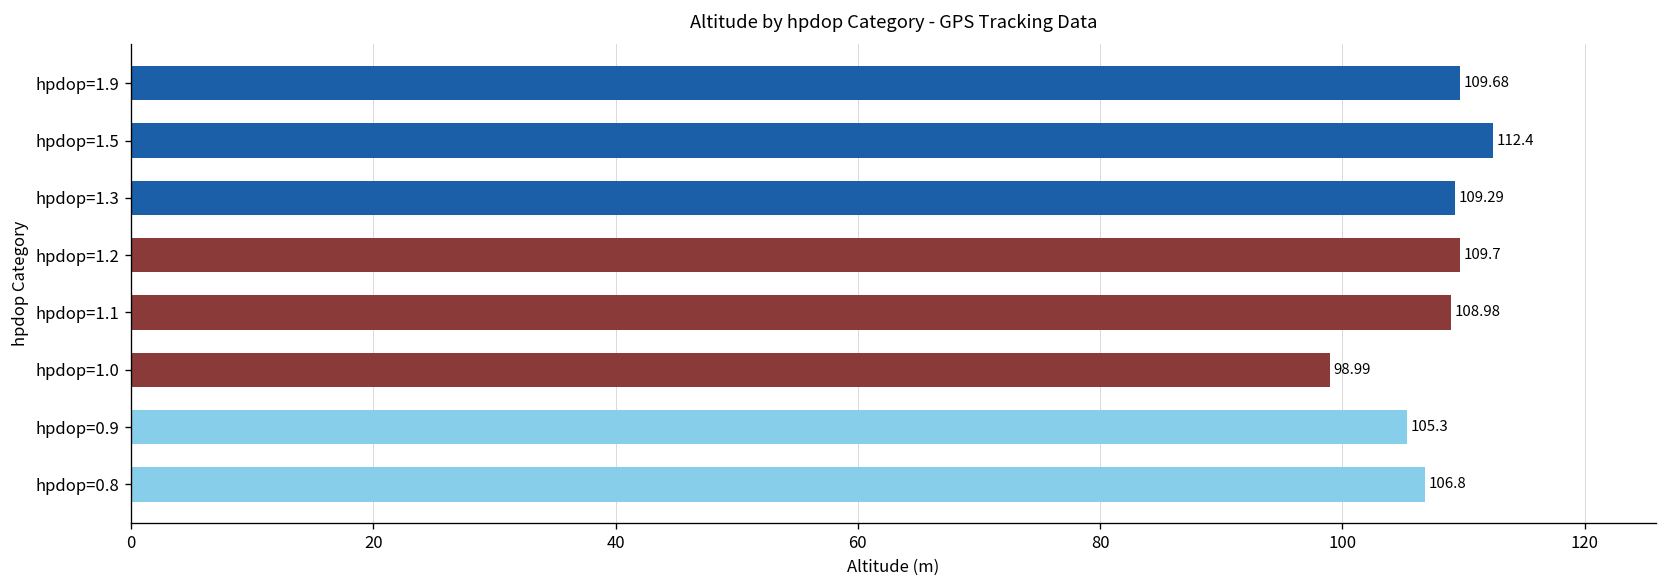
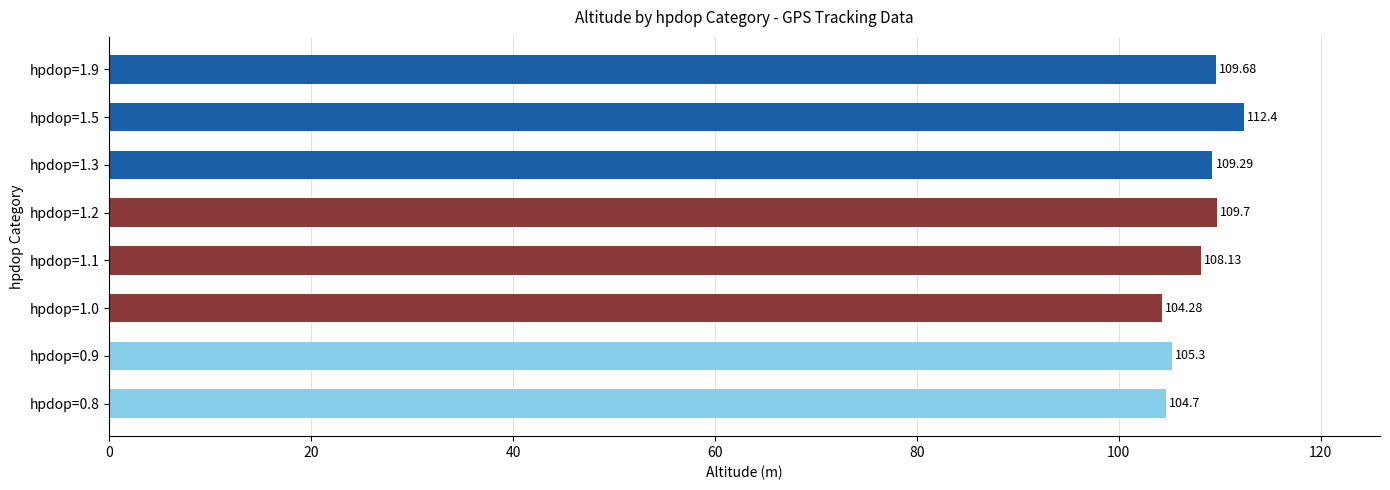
  {
    "hpdop=1.9": 109.68,
    "hpdop=1.5": 112.4,
    "hpdop=1.3": 109.29,
    "hpdop=1.2": 109.7,
-   "hpdop=1.1": 108.98,
-   "hpdop=1.0": 98.99,
+   "hpdop=1.1": 108.13,
+   "hpdop=1.0": 104.28,
    "hpdop=0.9": 105.3,
-   "hpdop=0.8": 106.8
+   "hpdop=0.8": 104.7
  }
